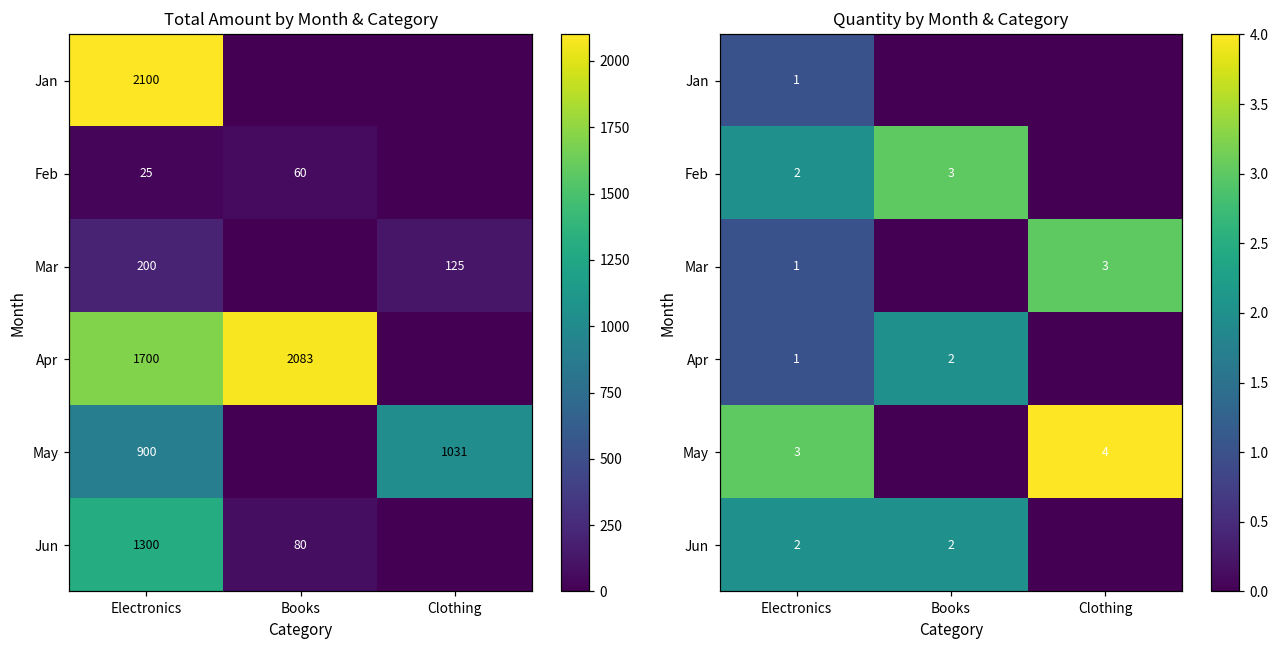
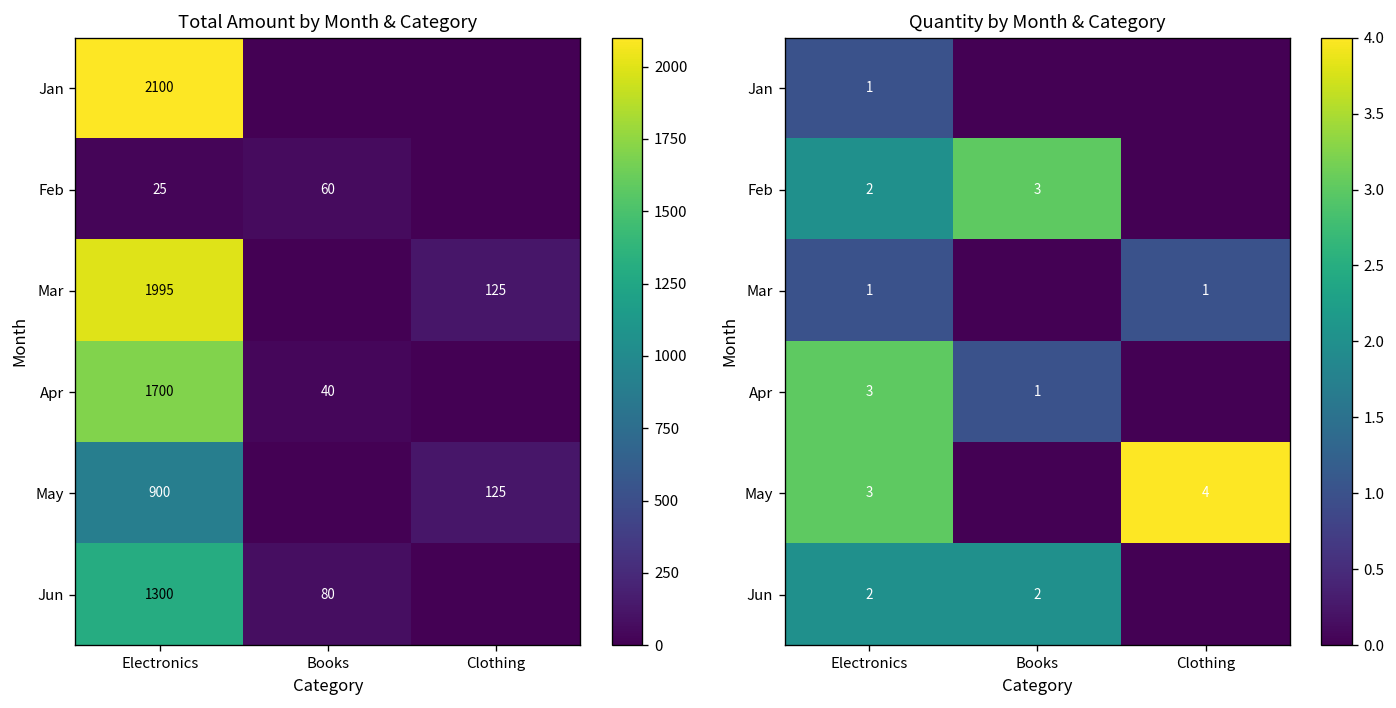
  {
    "Total Amount by Month & Category": {
      "Jan": {
        "Electronics": 2100
      },
      "Feb": {
        "Electronics": 25,
        "Books": 60
      },
      "Mar": {
-       "Electronics": 200,
+       "Electronics": 1995,
        "Clothing": 125
      },
      "Apr": {
        "Electronics": 1700,
-       "Books": 2083
+       "Books": 40
      },
      "May": {
        "Electronics": 900,
-       "Clothing": 1031
+       "Clothing": 125
      },
      "Jun": {
        "Electronics": 1300,
        "Books": 80
      }
    },
    "Quantity by Month & Category": {
      "Jan": {
        "Electronics": 1
      },
      "Feb": {
        "Electronics": 2,
        "Books": 3
      },
      "Mar": {
        "Electronics": 1,
-       "Clothing": 3
+       "Clothing": 1
      },
      "Apr": {
-       "Electronics": 1,
-       "Books": 2
+       "Electronics": 3,
+       "Books": 1
      },
      "May": {
        "Electronics": 3,
        "Clothing": 4
      },
      "Jun": {
        "Electronics": 2,
        "Books": 2
      }
    }
  }
